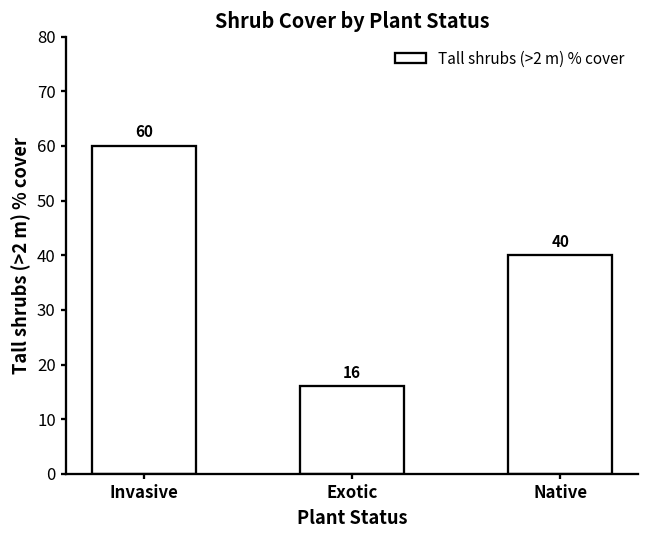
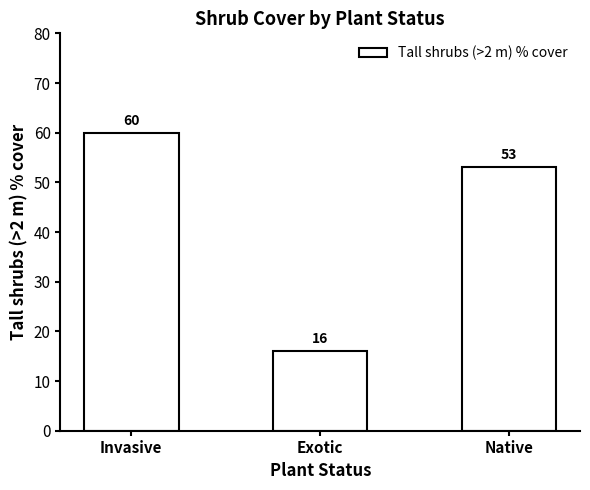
  {
    "Invasive": 60,
    "Exotic": 16,
-   "Native": 40
+   "Native": 53
  }
